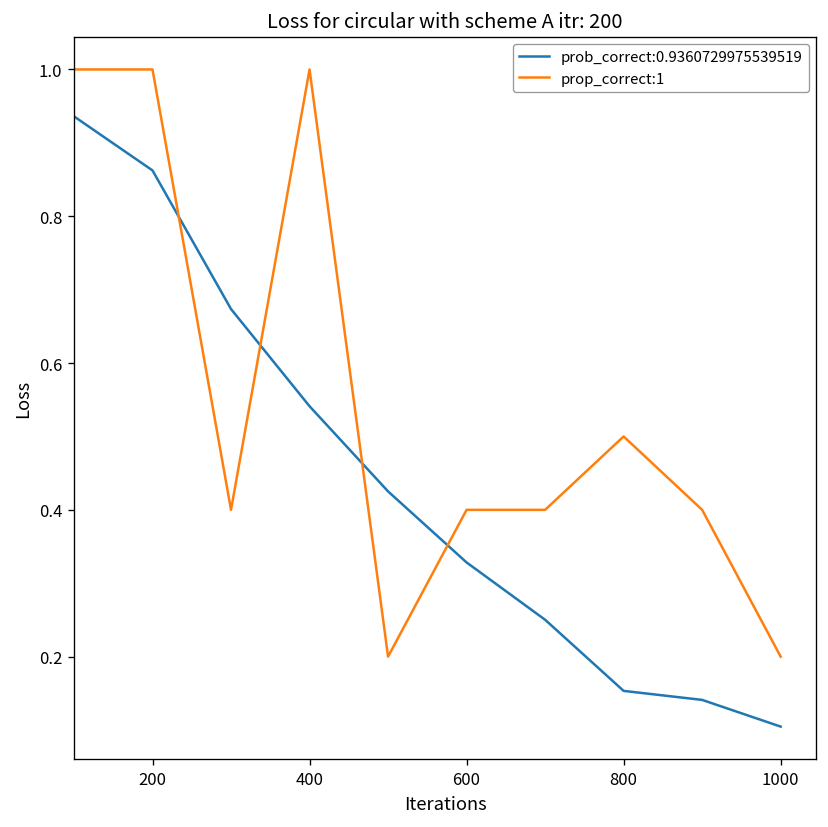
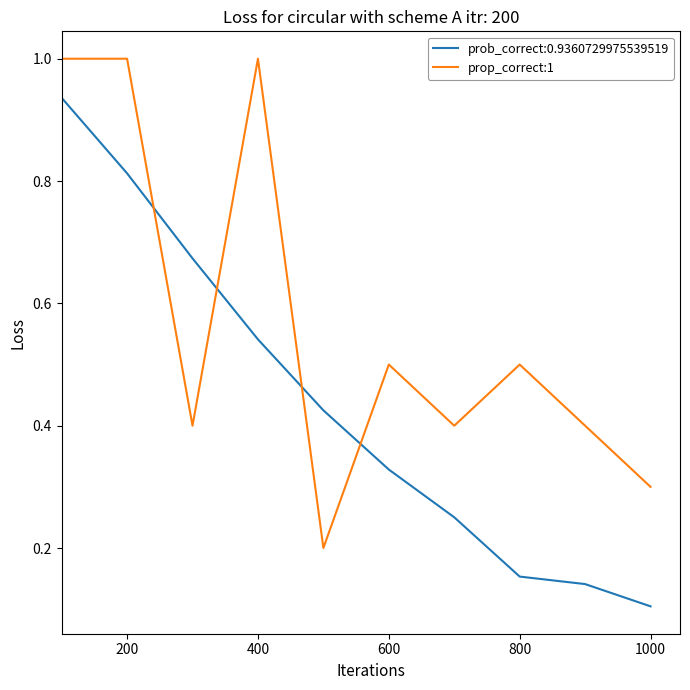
  {
    "prob_correct:0.9360729975539519": {
-     "200": 0.86,
+     "200": 0.81,
      "400": 0.54,
      "600": 0.33,
      "800": 0.15,
      "1000": 0.10
    },
    "prop_correct:1": {
      "200": 1.0,
      "400": 1.0,
-     "600": 0.4,
+     "600": 0.5,
      "800": 0.5,
-     "1000": 0.2
+     "1000": 0.3
    }
  }
